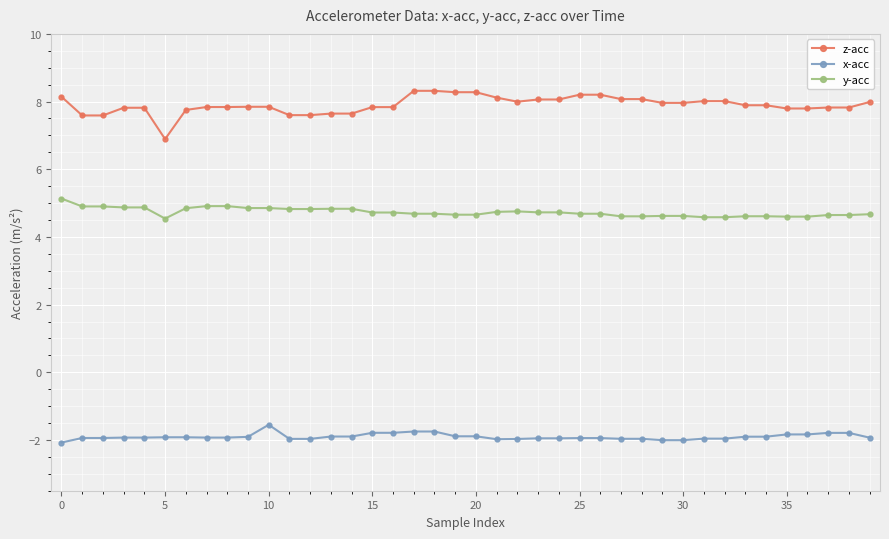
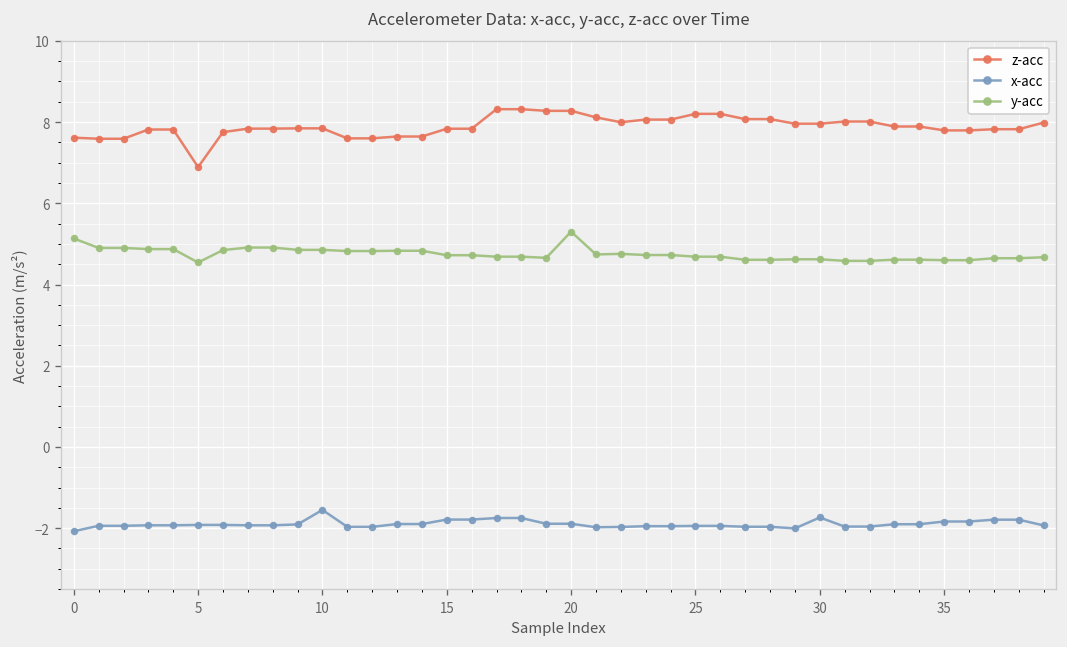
  {
    "z-acc": {
-     "0": 8.1,
+     "0": 7.6,
      "5": 6.9,
      "10": 7.8,
      "15": 7.8,
      "20": 8.3,
      "25": 8.2,
      "30": 8.0,
      "35": 7.8
    },
    "x-acc": {
      "0": -2.1,
      "5": -1.9,
      "10": -1.6,
      "15": -1.8,
      "20": -1.9,
      "25": -1.9,
-     "30": -2.0,
+     "30": -1.7,
      "35": -1.8
    },
    "y-acc": {
      "0": 5.1,
      "5": 4.5,
      "10": 4.9,
      "15": 4.7,
-     "20": 4.7,
+     "20": 5.3,
      "25": 4.7,
      "30": 4.6,
      "35": 4.6
    }
  }
